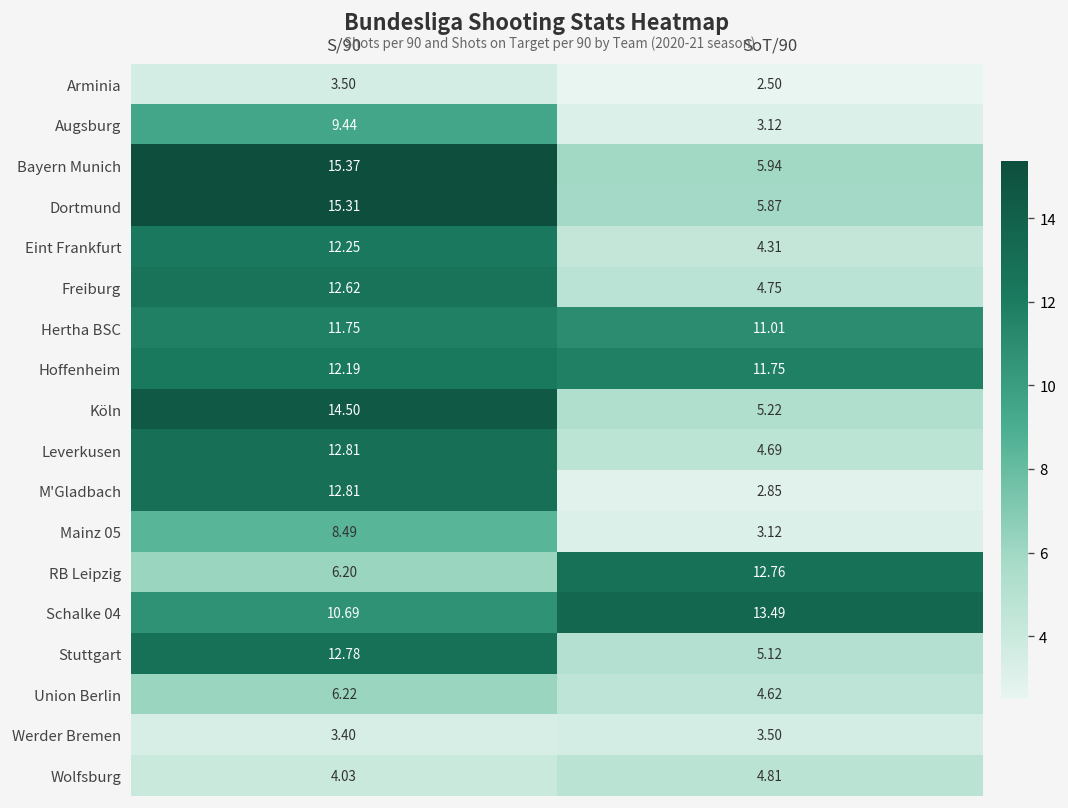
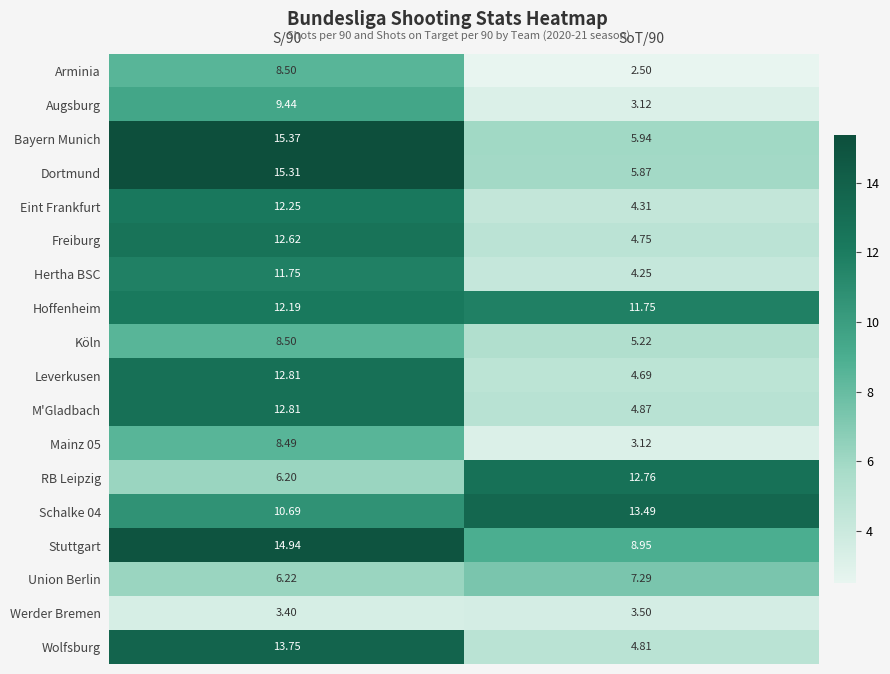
  {
    "Arminia": {
-     "S/90": 3.50,
+     "S/90": 8.50,
      "SoT/90": 2.50
    },
    "Augsburg": {
      "S/90": 9.44,
      "SoT/90": 3.12
    },
    "Bayern Munich": {
      "S/90": 15.37,
      "SoT/90": 5.94
    },
    "Dortmund": {
      "S/90": 15.31,
      "SoT/90": 5.87
    },
    "Eint Frankfurt": {
      "S/90": 12.25,
      "SoT/90": 4.31
    },
    "Freiburg": {
      "S/90": 12.62,
      "SoT/90": 4.75
    },
    "Hertha BSC": {
      "S/90": 11.75,
-     "SoT/90": 11.01
+     "SoT/90": 4.25
    },
    "Hoffenheim": {
      "S/90": 12.19,
      "SoT/90": 11.75
    },
    "Köln": {
-     "S/90": 14.50,
+     "S/90": 8.50,
      "SoT/90": 5.22
    },
    "Leverkusen": {
      "S/90": 12.81,
      "SoT/90": 4.69
    },
    "M'Gladbach": {
      "S/90": 12.81,
-     "SoT/90": 2.85
+     "SoT/90": 4.87
    },
    "Mainz 05": {
      "S/90": 8.49,
      "SoT/90": 3.12
    },
    "RB Leipzig": {
      "S/90": 6.20,
      "SoT/90": 12.76
    },
    "Schalke 04": {
      "S/90": 10.69,
      "SoT/90": 13.49
    },
    "Stuttgart": {
-     "S/90": 12.78,
-     "SoT/90": 5.12
+     "S/90": 14.94,
+     "SoT/90": 8.95
    },
    "Union Berlin": {
      "S/90": 6.22,
-     "SoT/90": 4.62
+     "SoT/90": 7.29
    },
    "Werder Bremen": {
      "S/90": 3.40,
      "SoT/90": 3.50
    },
    "Wolfsburg": {
-     "S/90": 4.03,
+     "S/90": 13.75,
      "SoT/90": 4.81
    }
  }
